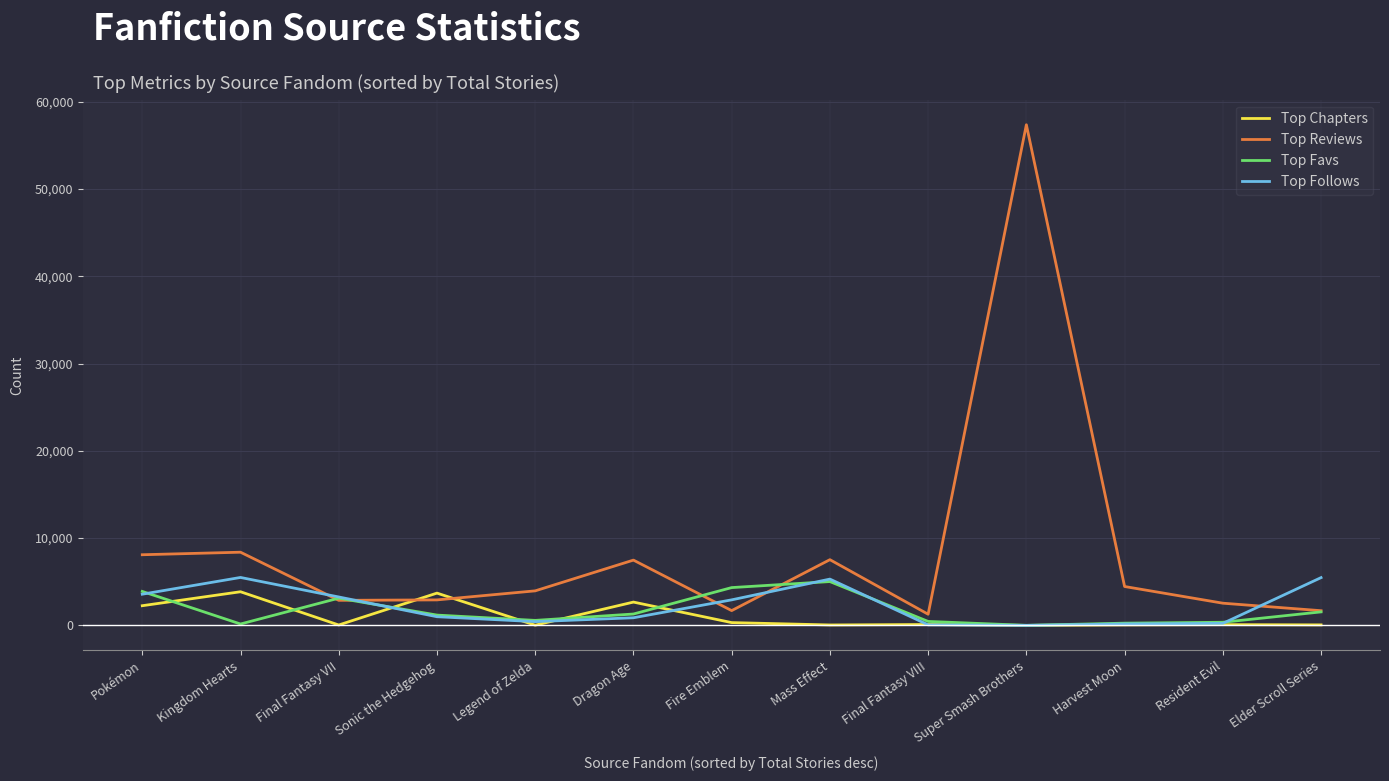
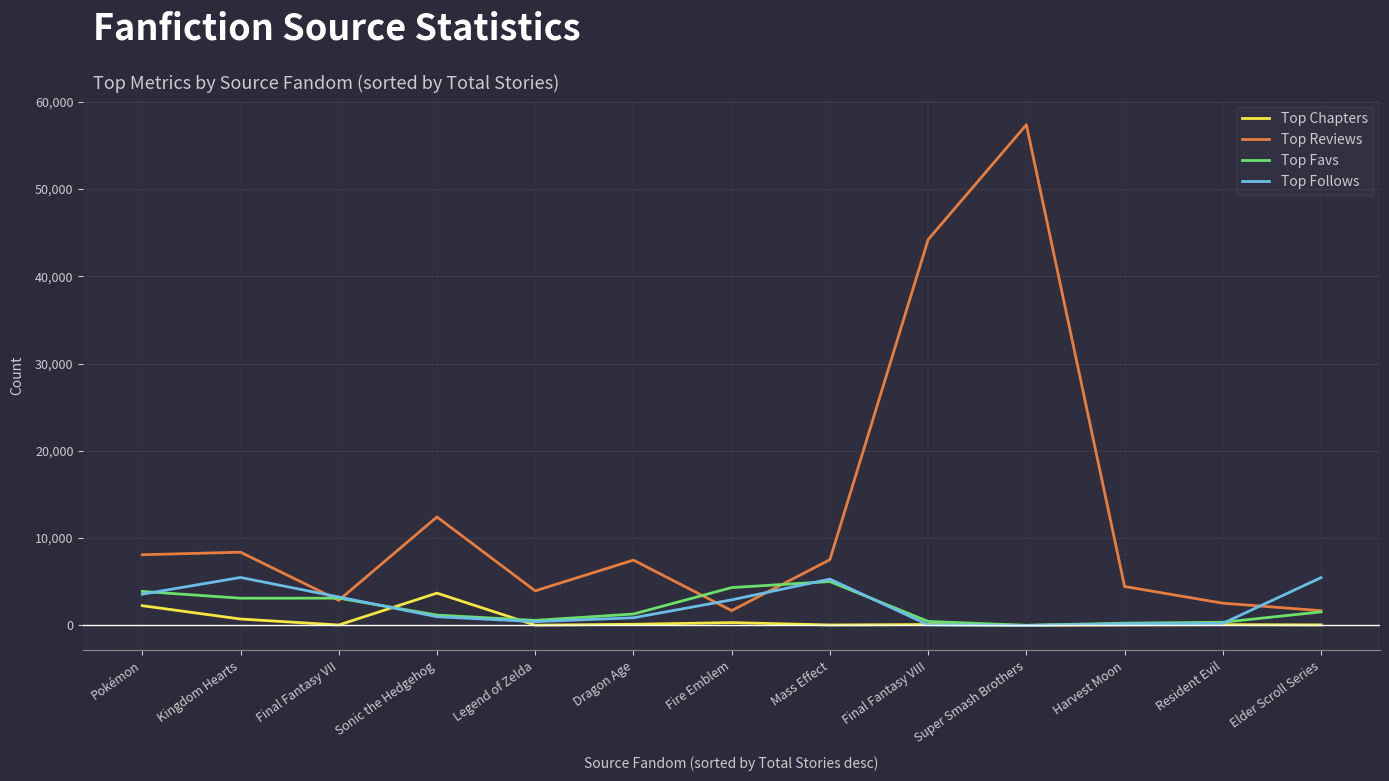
  {
    "Top Chapters": {
      "Pokémon": "2,000",
-     "Kingdom Hearts": "4,000",
+     "Kingdom Hearts": "1,000",
      "Final Fantasy VII": "0",
      "Sonic the Hedgehog": "4,000",
      "Legend of Zelda": "0",
-     "Dragon Age": "3,000",
+     "Dragon Age": "0",
      "Fire Emblem": "0",
      "Mass Effect": "0",
      "Elder Scroll Series": "0"
    },
    "Top Reviews": {
      "Pokémon": "8,000",
      "Kingdom Hearts": "8,000",
-     "Sonic the Hedgehog": "3,000",
+     "Sonic the Hedgehog": "12,000",
      "Legend of Zelda": "4,000",
      "Dragon Age": "7,000",
      "Fire Emblem": "2,000",
      "Mass Effect": "8,000",
-     "Final Fantasy VIII": "1,000",
+     "Final Fantasy VIII": "44,000",
      "Super Smash Brothers": "57,000",
      "Harvest Moon": "4,000",
      "Resident Evil": "3,000"
    },
    "Top Favs": {
      "Pokémon": "4,000",
-     "Kingdom Hearts": "0",
+     "Kingdom Hearts": "3,000",
      "Dragon Age": "1,000",
      "Fire Emblem": "4,000",
      "Final Fantasy VIII": "0"
    },
    "Top Follows": {
      "Pokémon": "4,000",
      "Kingdom Hearts": "5,000",
      "Dragon Age": "1,000",
      "Fire Emblem": "3,000",
      "Elder Scroll Series": "5,000"
    }
  }
